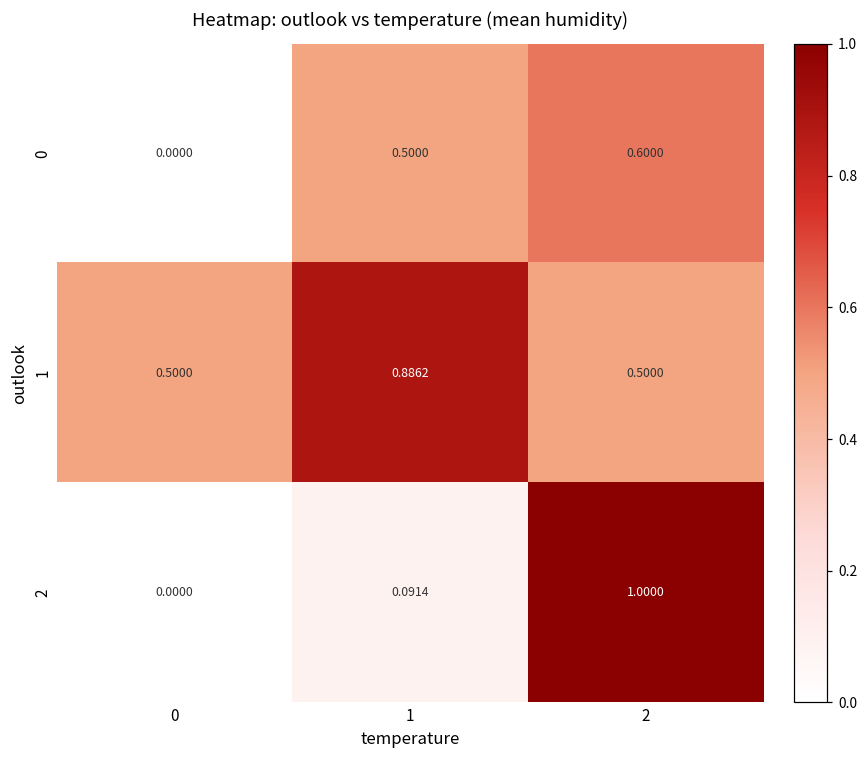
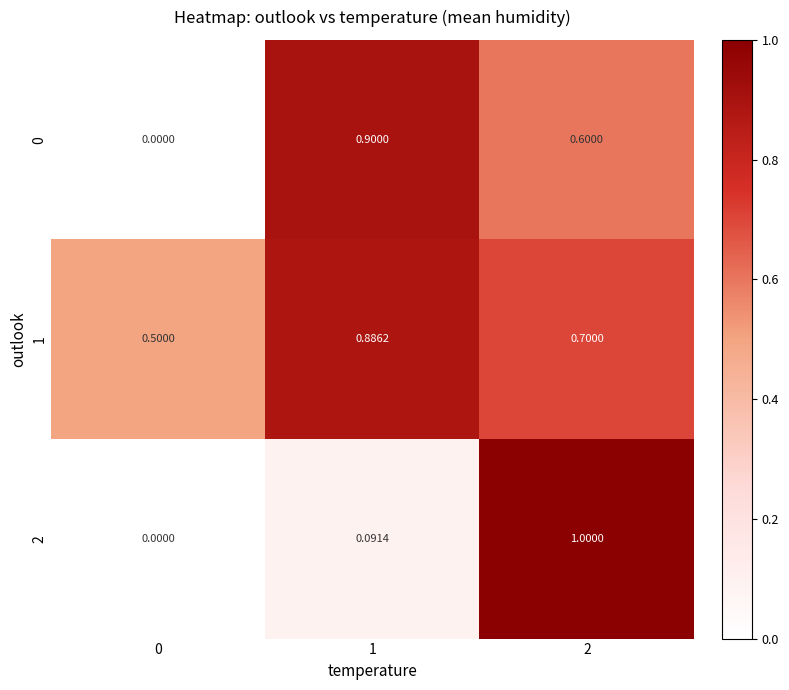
  {
    "0": {
      "0": 0.0000,
-     "1": 0.5000,
+     "1": 0.9000,
      "2": 0.6000
    },
    "1": {
      "0": 0.5000,
      "1": 0.8862,
-     "2": 0.5000
+     "2": 0.7000
    },
    "2": {
      "0": 0.0000,
      "1": 0.0914,
      "2": 1.0000
    }
  }
